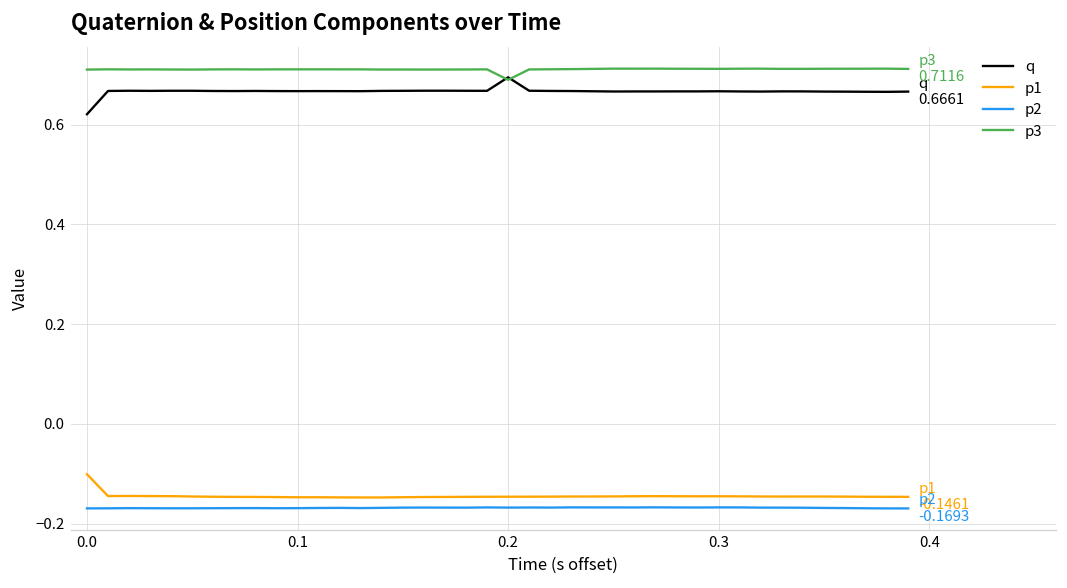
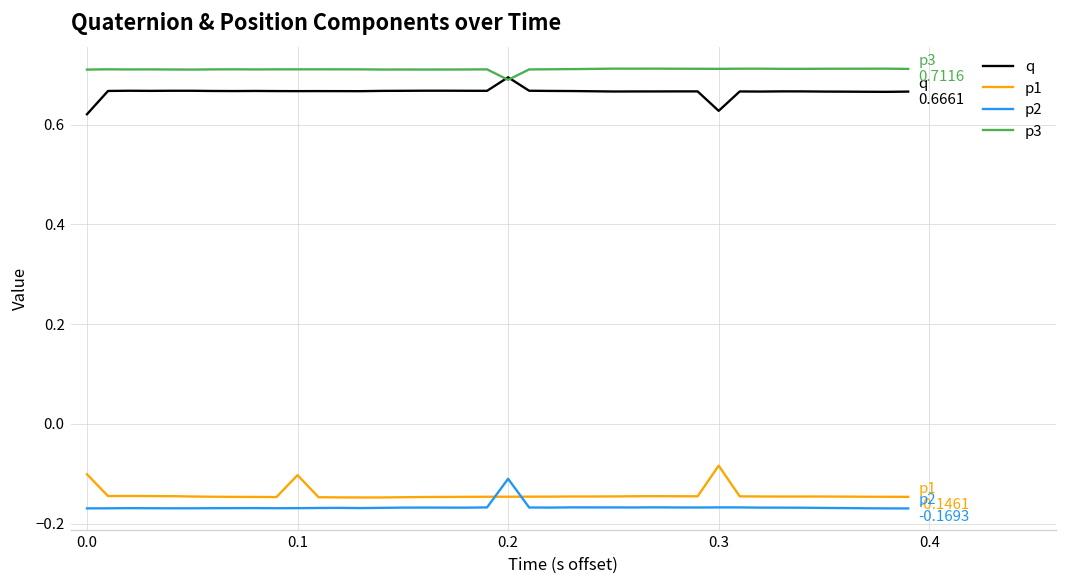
  {
    "q": {
      "0.0": 0.62,
      "0.1": 0.67,
-     "0.3": 0.67
+     "0.3": 0.63
    },
    "p1": {
      "0.0": -0.10,
-     "0.1": -0.15,
+     "0.1": -0.10,
      "0.2": -0.15,
-     "0.3": -0.14
+     "0.3": -0.08
    },
    "p2": {
      "0.0": -0.17,
      "0.1": -0.17,
-     "0.2": -0.17,
+     "0.2": -0.11,
      "0.3": -0.17
    },
    "p3": {
      "0.0": 0.71,
      "0.1": 0.71,
      "0.3": 0.71
    }
  }
